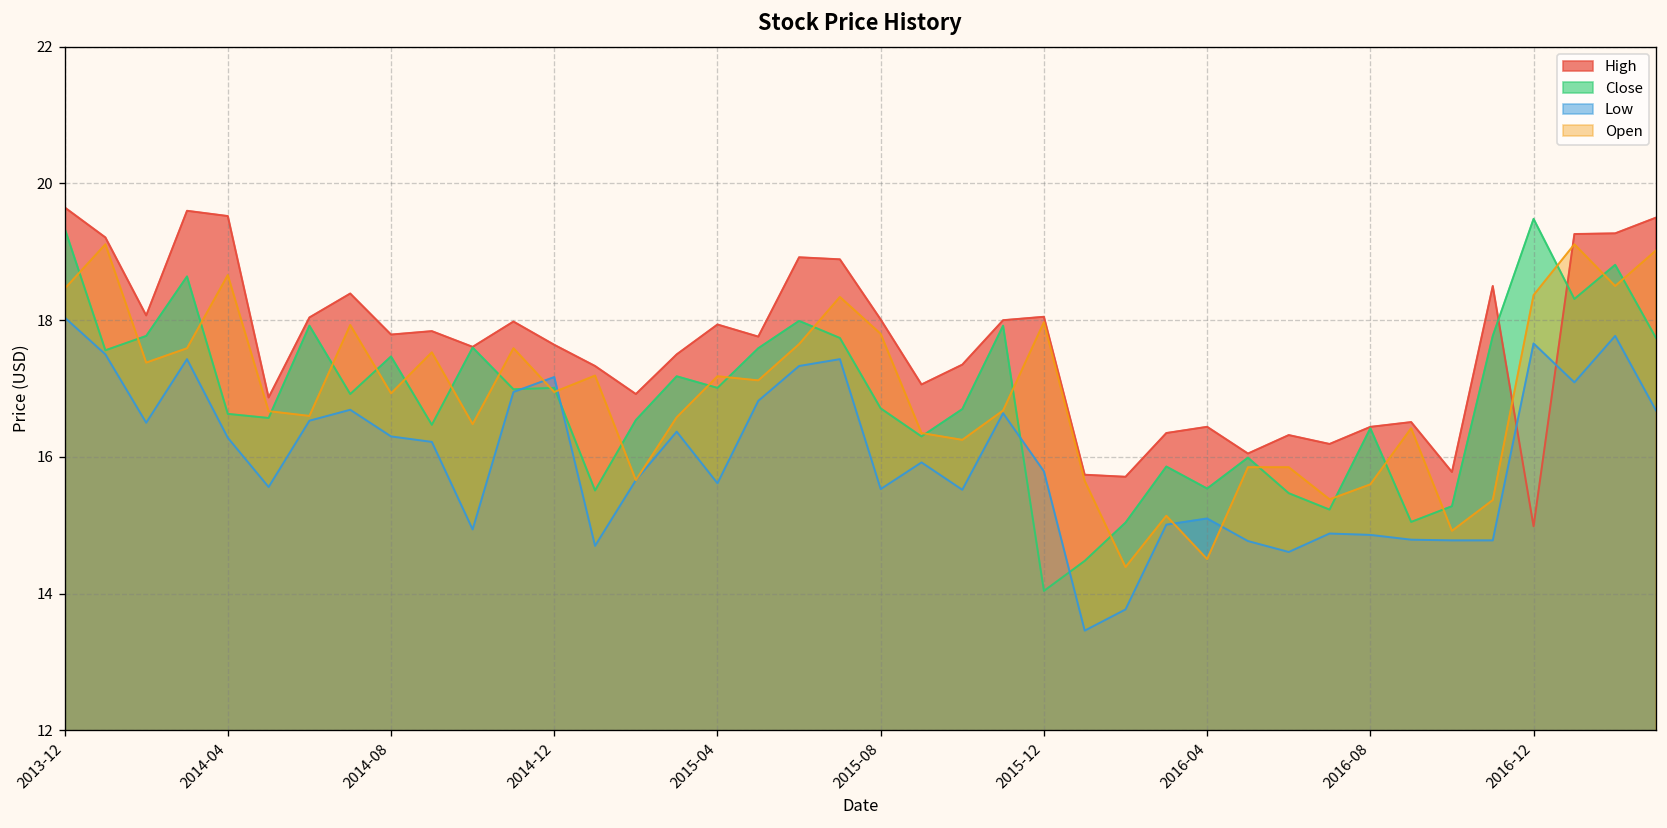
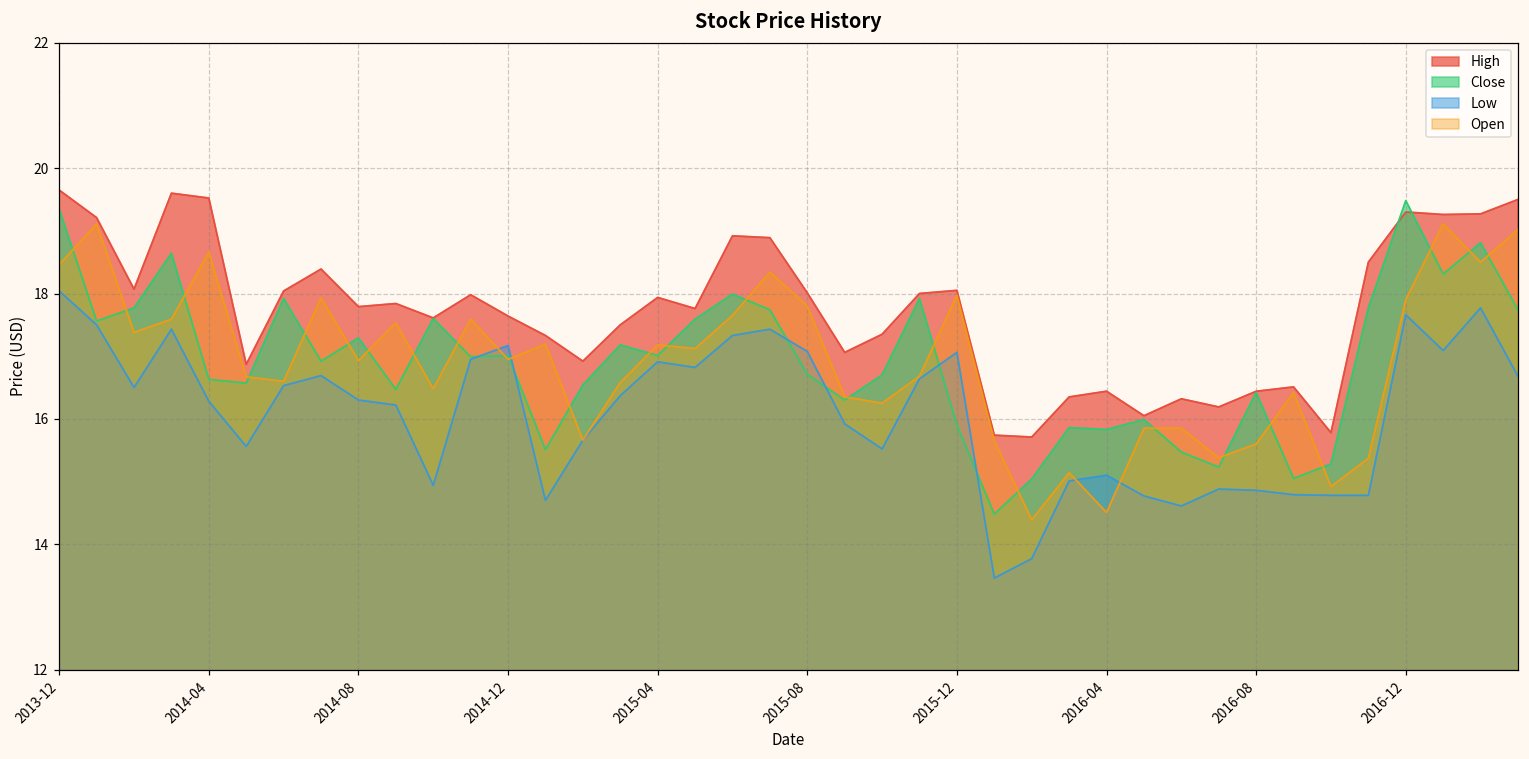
  {
    "High": {
      "2013-12": 19.6,
      "2014-04": 19.5,
      "2014-08": 17.8,
      "2014-12": 17.6,
      "2015-04": 17.9,
      "2015-08": 18.0,
      "2015-12": 18.0,
      "2016-04": 16.4,
-     "2016-12": 15.0
+     "2016-12": 19.3
    },
    "Close": {
      "2013-12": 19.3,
      "2014-04": 16.6,
-     "2014-08": 17.5,
+     "2014-08": 17.3,
      "2014-12": 17.0,
      "2015-04": 17.0,
      "2015-08": 16.7,
-     "2015-12": 14.0,
-     "2016-04": 15.5,
+     "2015-12": 15.9,
+     "2016-04": 15.8,
      "2016-12": 19.5
    },
    "Low": {
      "2013-12": 18.0,
      "2014-04": 16.3,
      "2014-08": 16.3,
      "2014-12": 17.2,
-     "2015-04": 15.6,
-     "2015-08": 15.5,
-     "2015-12": 15.8,
+     "2015-04": 16.9,
+     "2015-08": 17.1,
+     "2015-12": 17.1,
      "2016-04": 15.1,
      "2016-08": 14.9,
      "2016-12": 17.7
    },
    "Open": {
      "2013-12": 18.5,
      "2014-04": 18.7,
      "2014-08": 16.9,
      "2014-12": 17.0,
      "2015-04": 17.2,
      "2015-08": 17.8,
      "2015-12": 18.0,
      "2016-04": 14.5,
      "2016-08": 15.6,
-     "2016-12": 18.4
+     "2016-12": 17.9
    }
  }
